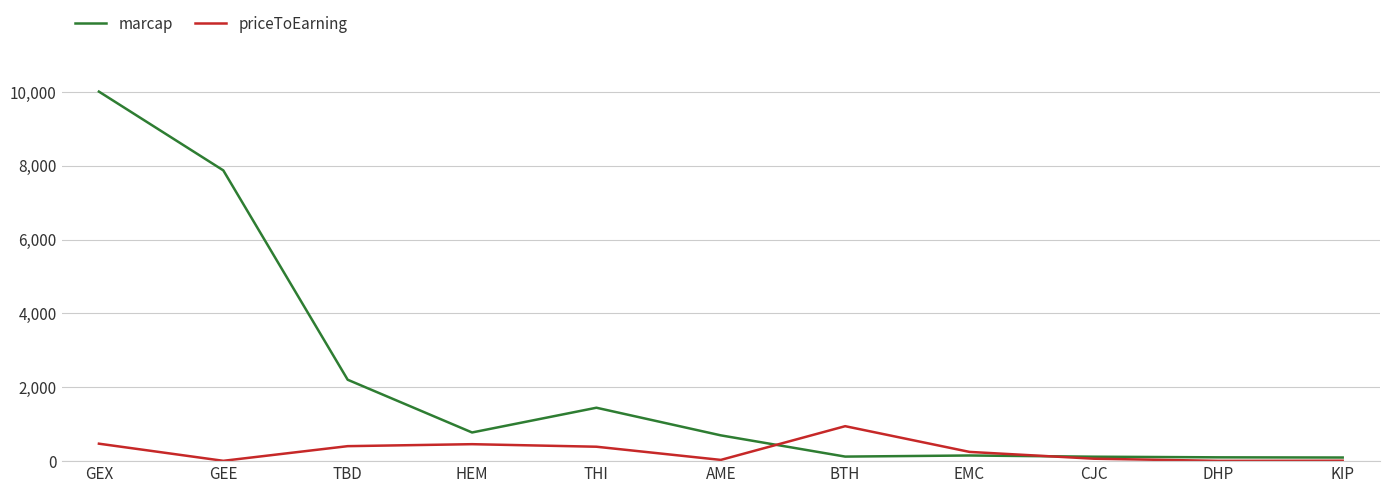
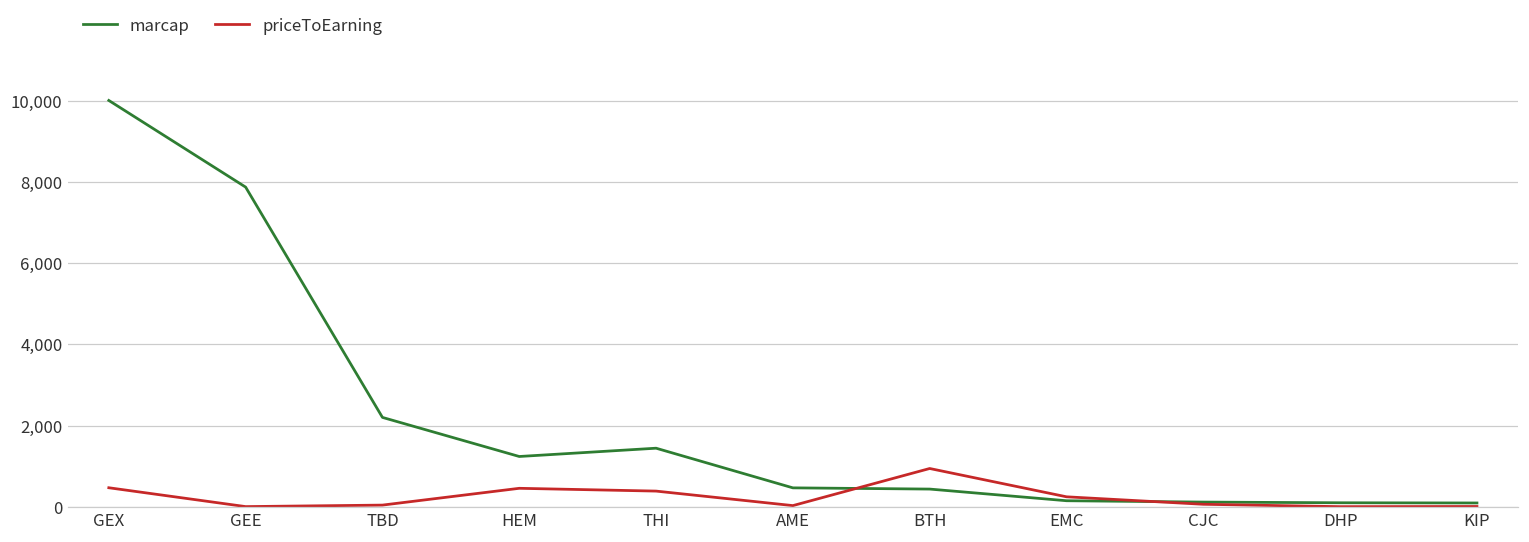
  {
    "marcap": {
      "GEX": "10,000",
      "GEE": "7,900",
      "TBD": "2,200",
-     "HEM": "800",
+     "HEM": "1,200",
      "THI": "1,400",
-     "AME": "700",
-     "BTH": "100",
+     "AME": "500",
+     "BTH": "400",
      "EMC": "200",
      "DHP": "100",
      "KIP": "100"
    },
    "priceToEarning": {
      "GEX": "500",
      "GEE": "0",
-     "TBD": "400",
+     "TBD": "0",
      "HEM": "500",
      "THI": "400",
      "AME": "0",
      "BTH": "900",
      "EMC": "200",
      "DHP": "0",
      "KIP": "0"
    }
  }
